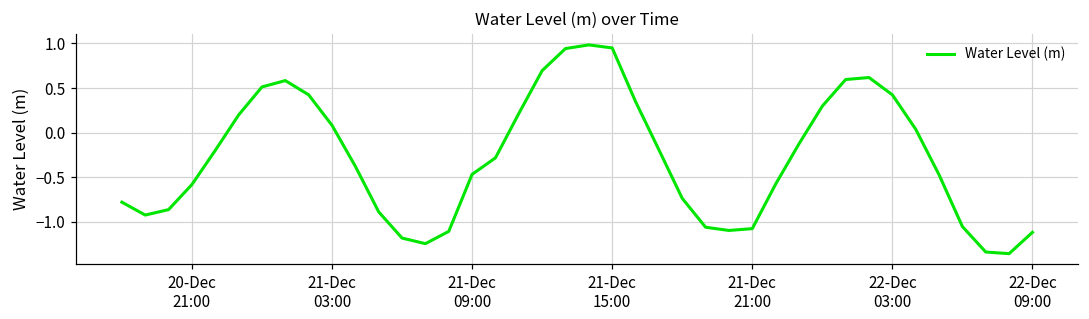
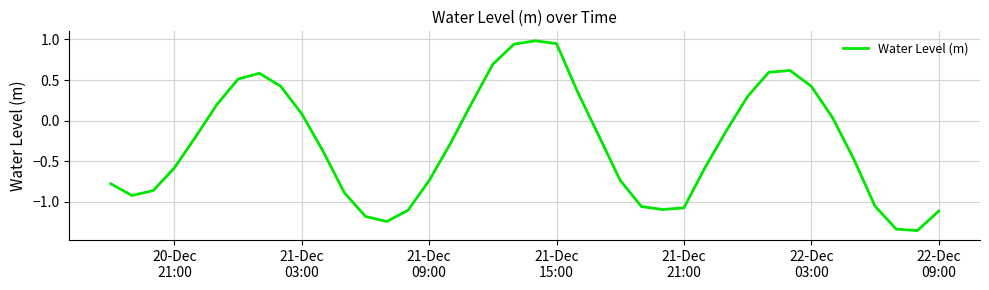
  {
    "20-Dec 21:00": -0.6,
    "21-Dec 03:00": 0.1,
-   "21-Dec 09:00": -0.5,
+   "21-Dec 09:00": -0.7,
    "21-Dec 15:00": 0.9,
    "21-Dec 21:00": -1.1,
    "22-Dec 03:00": 0.4,
    "22-Dec 09:00": -1.1
  }
